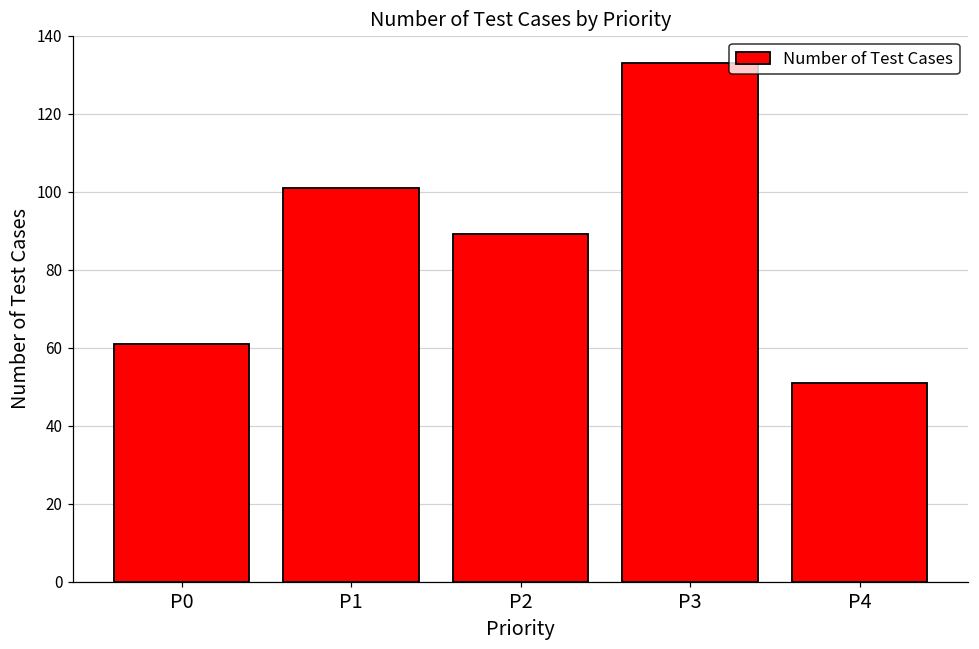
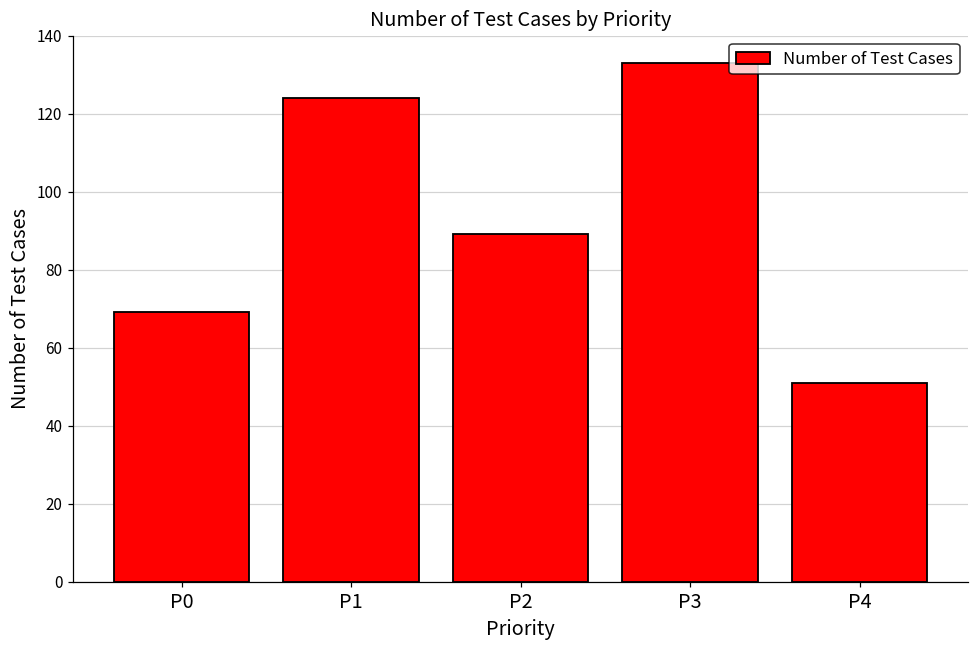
  {
-   "P0": 61,
-   "P1": 101,
+   "P0": 69,
+   "P1": 124,
    "P2": 89,
    "P3": 133,
    "P4": 51
  }
